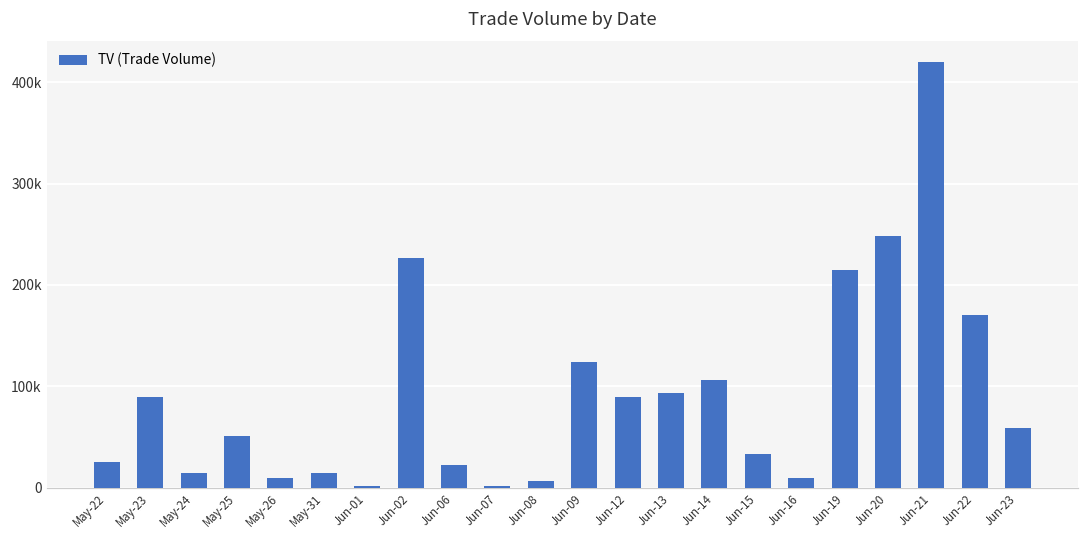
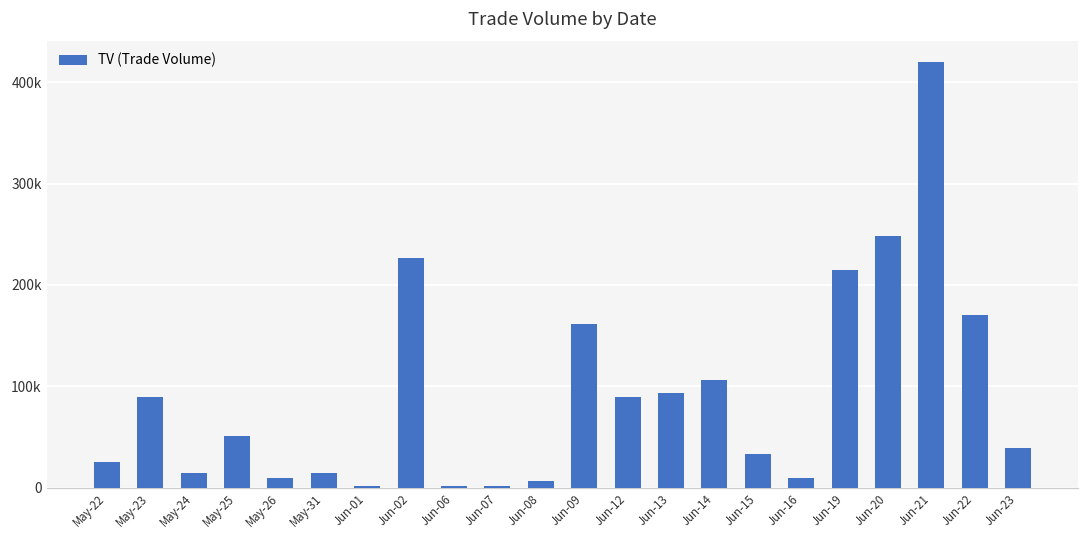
  {
    "May-22": 30000,
    "May-23": 90000,
    "May-24": 10000,
    "May-25": 50000,
    "May-26": 10000,
    "May-31": 10000,
    "Jun-02": 230000,
-   "Jun-06": 20000,
+   "Jun-06": 0,
    "Jun-08": 10000,
-   "Jun-09": 120000,
+   "Jun-09": 160000,
    "Jun-12": 90000,
    "Jun-13": 90000,
    "Jun-14": 110000,
    "Jun-15": 30000,
    "Jun-16": 10000,
    "Jun-19": 210000,
    "Jun-20": 250000,
    "Jun-21": 420000,
    "Jun-22": 170000,
-   "Jun-23": 60000
+   "Jun-23": 40000
  }
